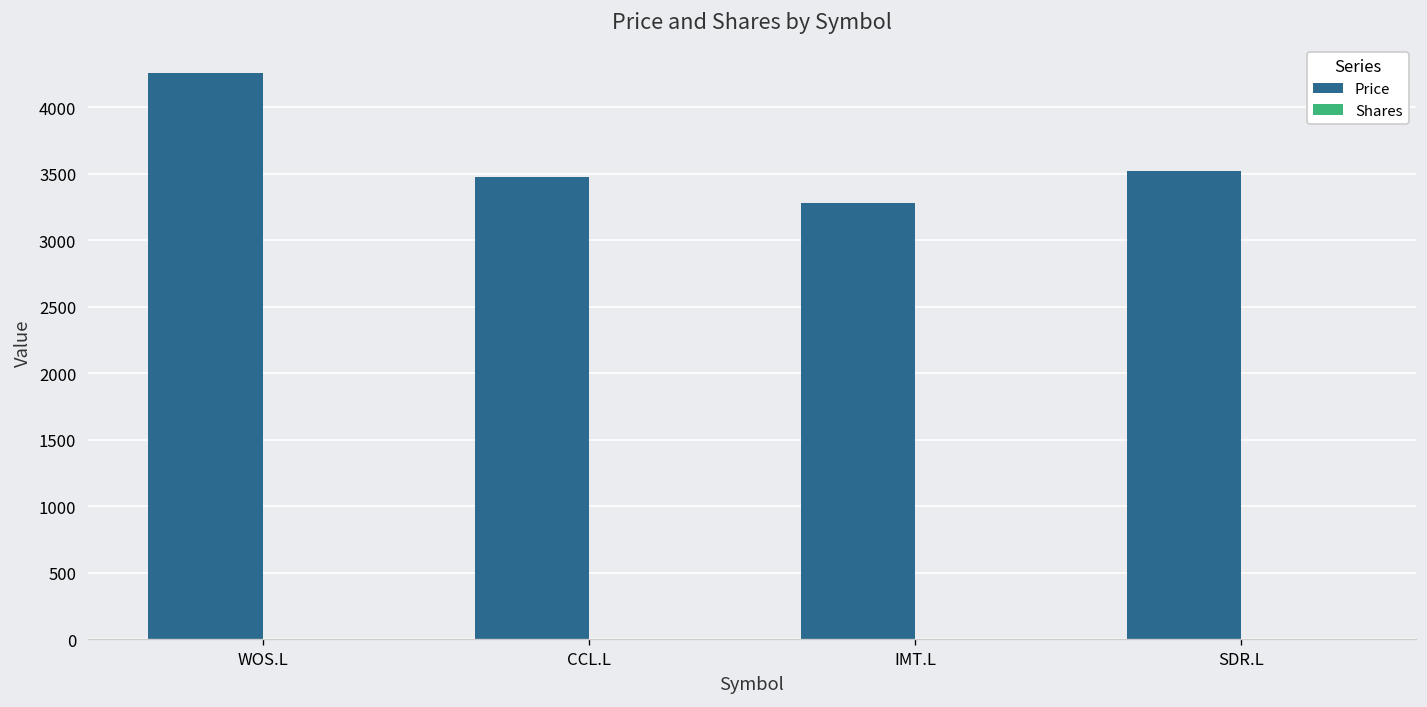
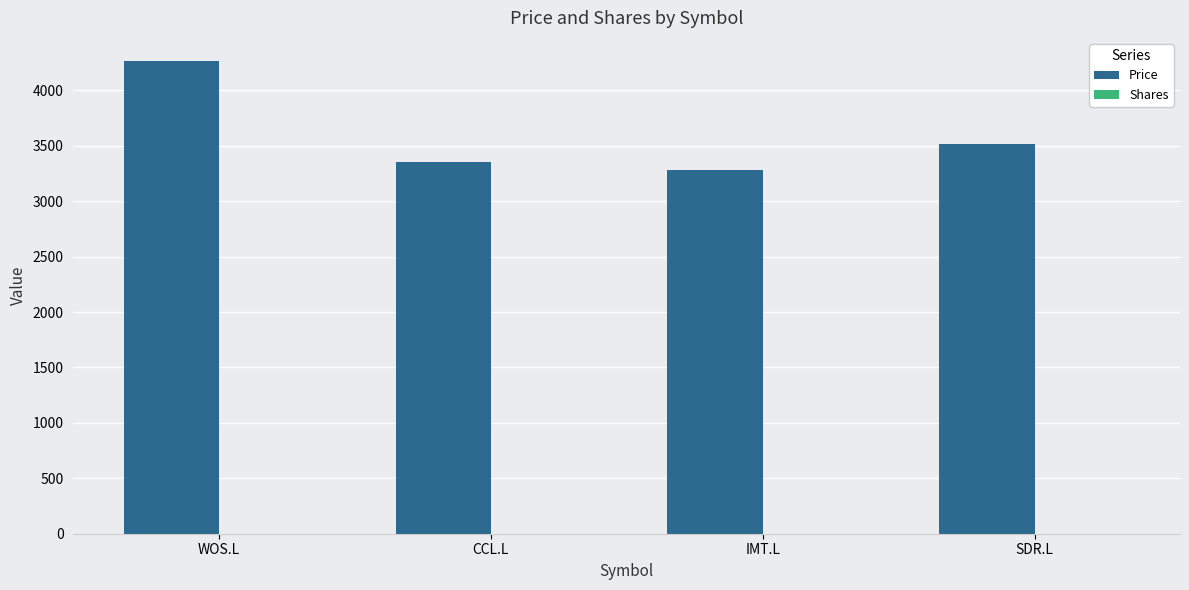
  {
    "Price": {
      "WOS.L": 4260,
-     "CCL.L": 3470,
+     "CCL.L": 3350,
      "IMT.L": 3280,
      "SDR.L": 3520
    }
  }
